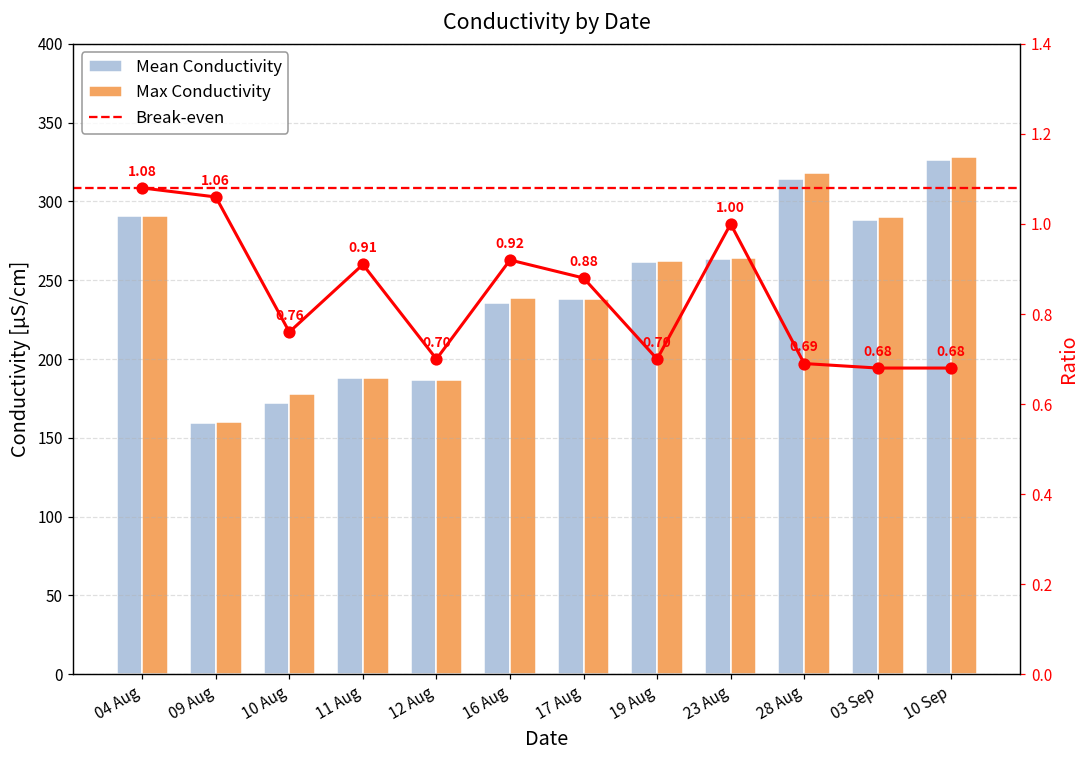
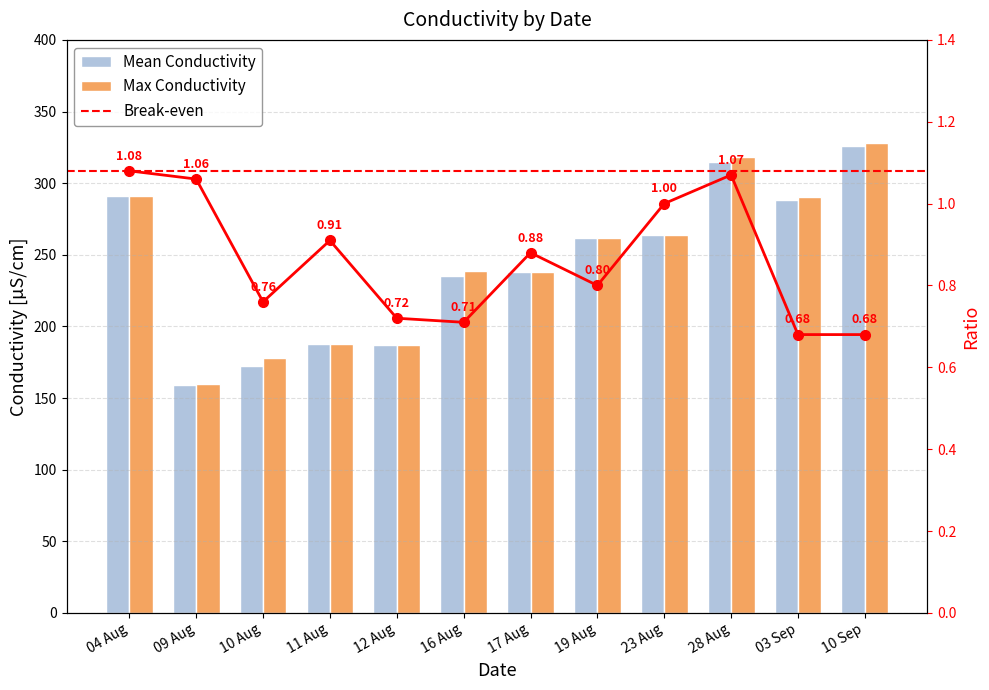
  {
    "Break-even": {
      "04 Aug": 1.08,
      "09 Aug": 1.06,
      "10 Aug": 0.76,
      "11 Aug": 0.91,
-     "12 Aug": 0.70,
-     "16 Aug": 0.92,
+     "12 Aug": 0.72,
+     "16 Aug": 0.71,
      "17 Aug": 0.88,
-     "19 Aug": 0.70,
+     "19 Aug": 0.80,
      "23 Aug": 1.00,
-     "28 Aug": 0.69,
+     "28 Aug": 1.07,
      "03 Sep": 0.68,
      "10 Sep": 0.68
    }
  }
